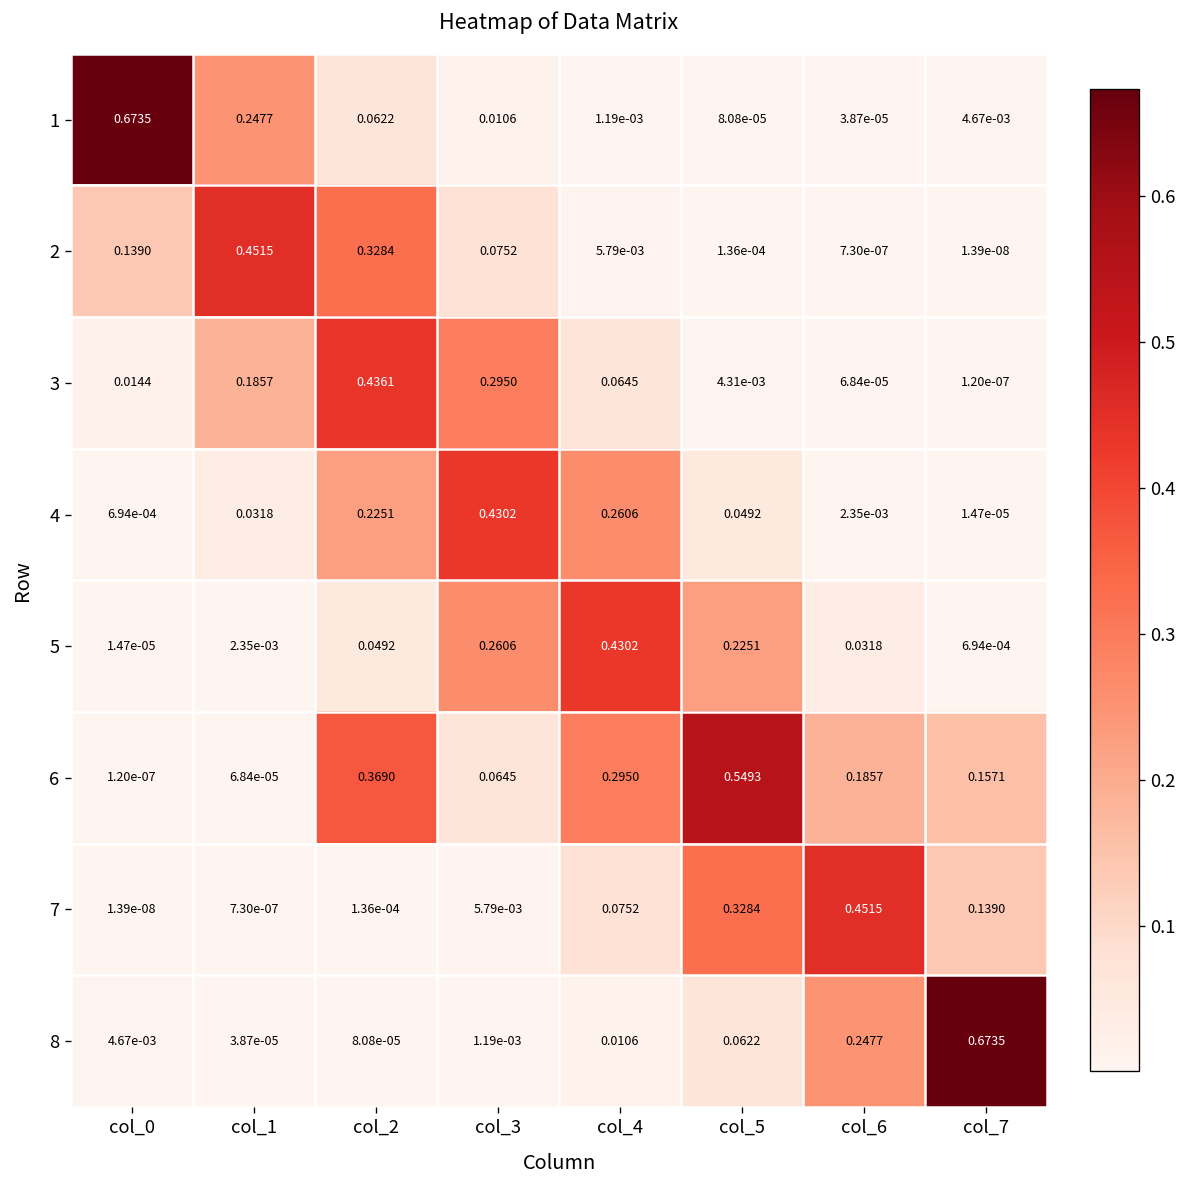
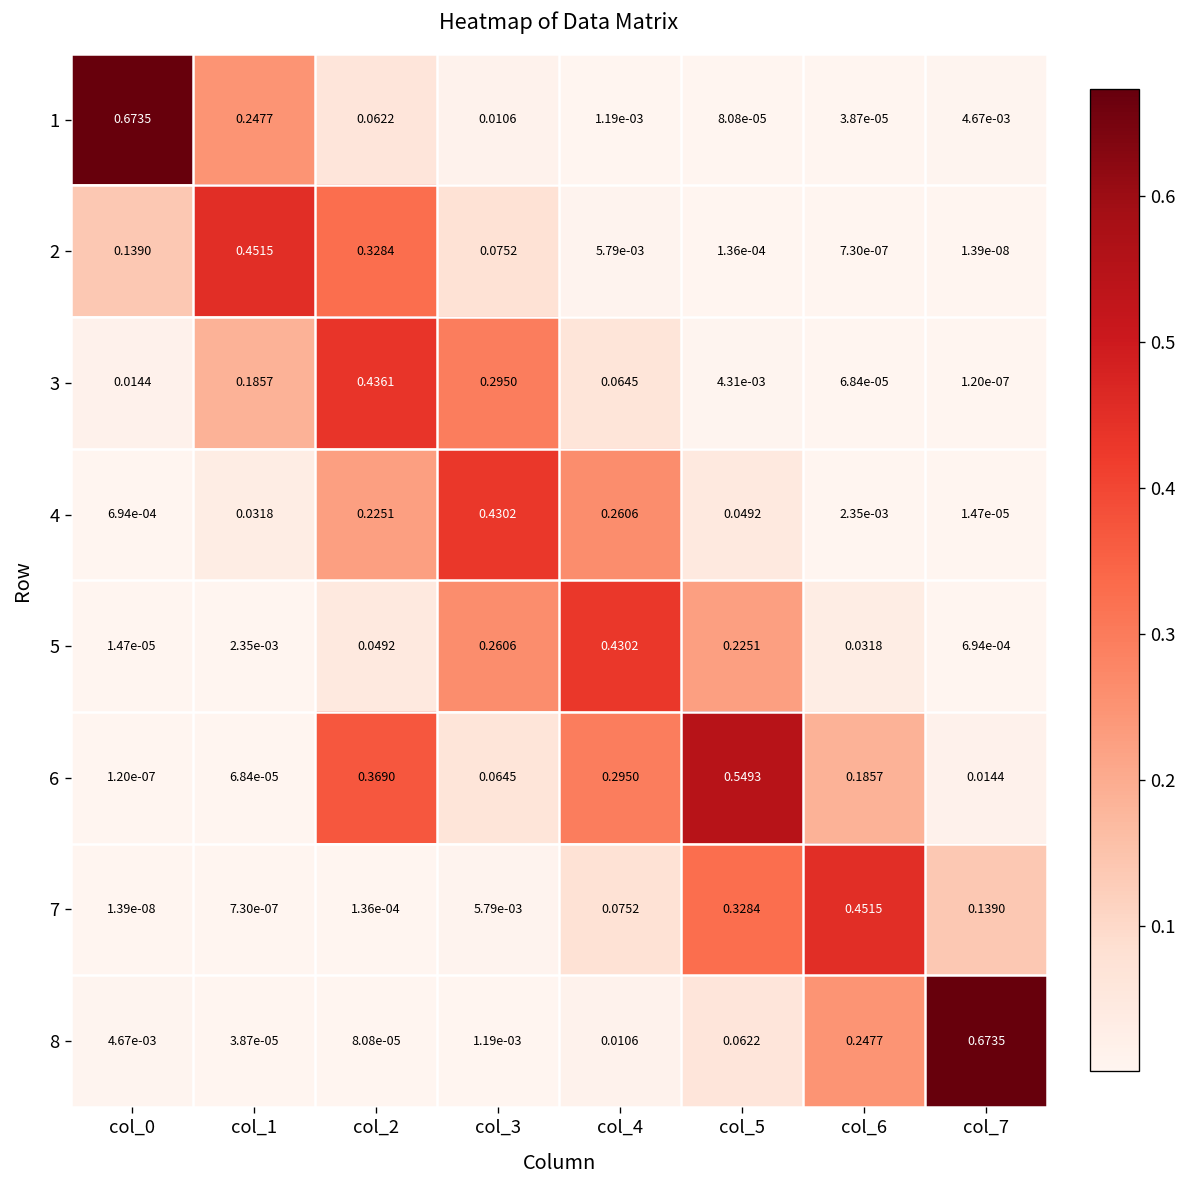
  {
    "1": {
      "col_0": "0.6735",
      "col_1": "0.2477",
      "col_2": "0.0622",
      "col_3": "0.0106",
      "col_4": "1.19e-03",
      "col_5": "8.08e-05",
      "col_6": "3.87e-05",
      "col_7": "4.67e-03"
    },
    "2": {
      "col_0": "0.1390",
      "col_1": "0.4515",
      "col_2": "0.3284",
      "col_3": "0.0752",
      "col_4": "5.79e-03",
      "col_5": "1.36e-04",
      "col_6": "7.30e-07",
      "col_7": "1.39e-08"
    },
    "3": {
      "col_0": "0.0144",
      "col_1": "0.1857",
      "col_2": "0.4361",
      "col_3": "0.2950",
      "col_4": "0.0645",
      "col_5": "4.31e-03",
      "col_6": "6.84e-05",
      "col_7": "1.20e-07"
    },
    "4": {
      "col_0": "6.94e-04",
      "col_1": "0.0318",
      "col_2": "0.2251",
      "col_3": "0.4302",
      "col_4": "0.2606",
      "col_5": "0.0492",
      "col_6": "2.35e-03",
      "col_7": "1.47e-05"
    },
    "5": {
      "col_0": "1.47e-05",
      "col_1": "2.35e-03",
      "col_2": "0.0492",
      "col_3": "0.2606",
      "col_4": "0.4302",
      "col_5": "0.2251",
      "col_6": "0.0318",
      "col_7": "6.94e-04"
    },
    "6": {
      "col_0": "1.20e-07",
      "col_1": "6.84e-05",
      "col_2": "0.3690",
      "col_3": "0.0645",
      "col_4": "0.2950",
      "col_5": "0.5493",
      "col_6": "0.1857",
-     "col_7": "0.1571"
+     "col_7": "0.0144"
    },
    "7": {
      "col_0": "1.39e-08",
      "col_1": "7.30e-07",
      "col_2": "1.36e-04",
      "col_3": "5.79e-03",
      "col_4": "0.0752",
      "col_5": "0.3284",
      "col_6": "0.4515",
      "col_7": "0.1390"
    },
    "8": {
      "col_0": "4.67e-03",
      "col_1": "3.87e-05",
      "col_2": "8.08e-05",
      "col_3": "1.19e-03",
      "col_4": "0.0106",
      "col_5": "0.0622",
      "col_6": "0.2477",
      "col_7": "0.6735"
    }
  }
